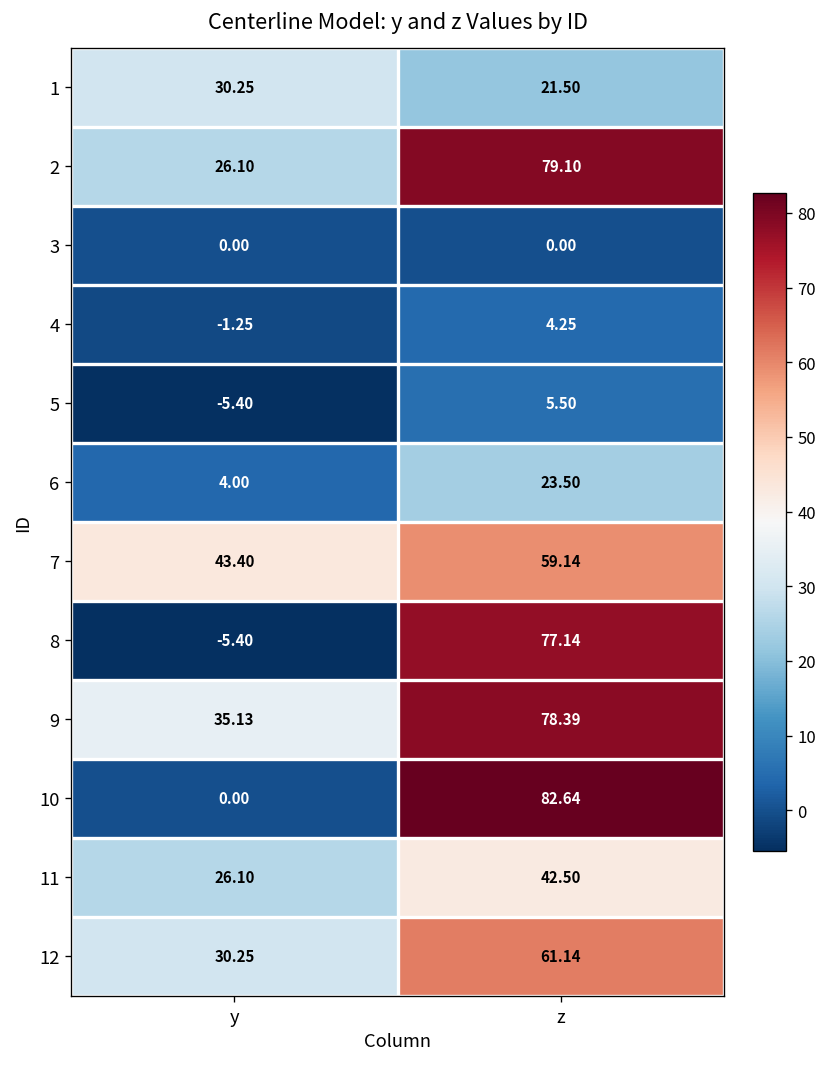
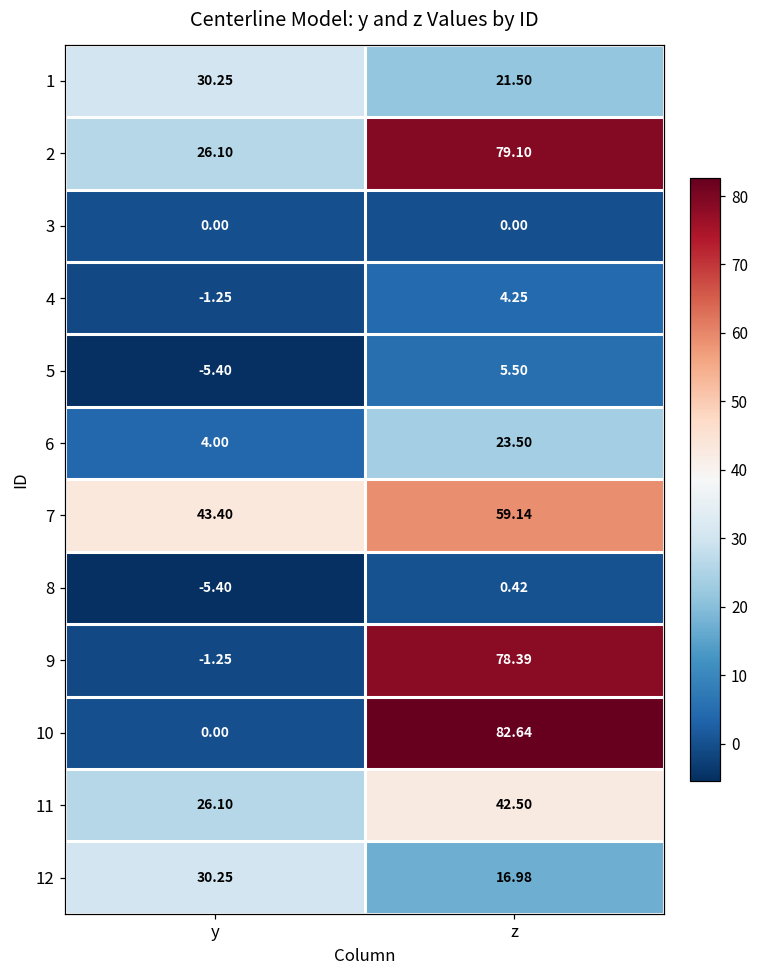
  {
    "1": {
      "y": 30.25,
      "z": 21.50
    },
    "2": {
      "y": 26.10,
      "z": 79.10
    },
    "3": {
      "y": 0.00,
      "z": 0.00
    },
    "4": {
      "y": -1.25,
      "z": 4.25
    },
    "5": {
      "y": -5.40,
      "z": 5.50
    },
    "6": {
      "y": 4.00,
      "z": 23.50
    },
    "7": {
      "y": 43.40,
      "z": 59.14
    },
    "8": {
      "y": -5.40,
-     "z": 77.14
+     "z": 0.42
    },
    "9": {
-     "y": 35.13,
+     "y": -1.25,
      "z": 78.39
    },
    "10": {
      "y": 0.00,
      "z": 82.64
    },
    "11": {
      "y": 26.10,
      "z": 42.50
    },
    "12": {
      "y": 30.25,
-     "z": 61.14
+     "z": 16.98
    }
  }
